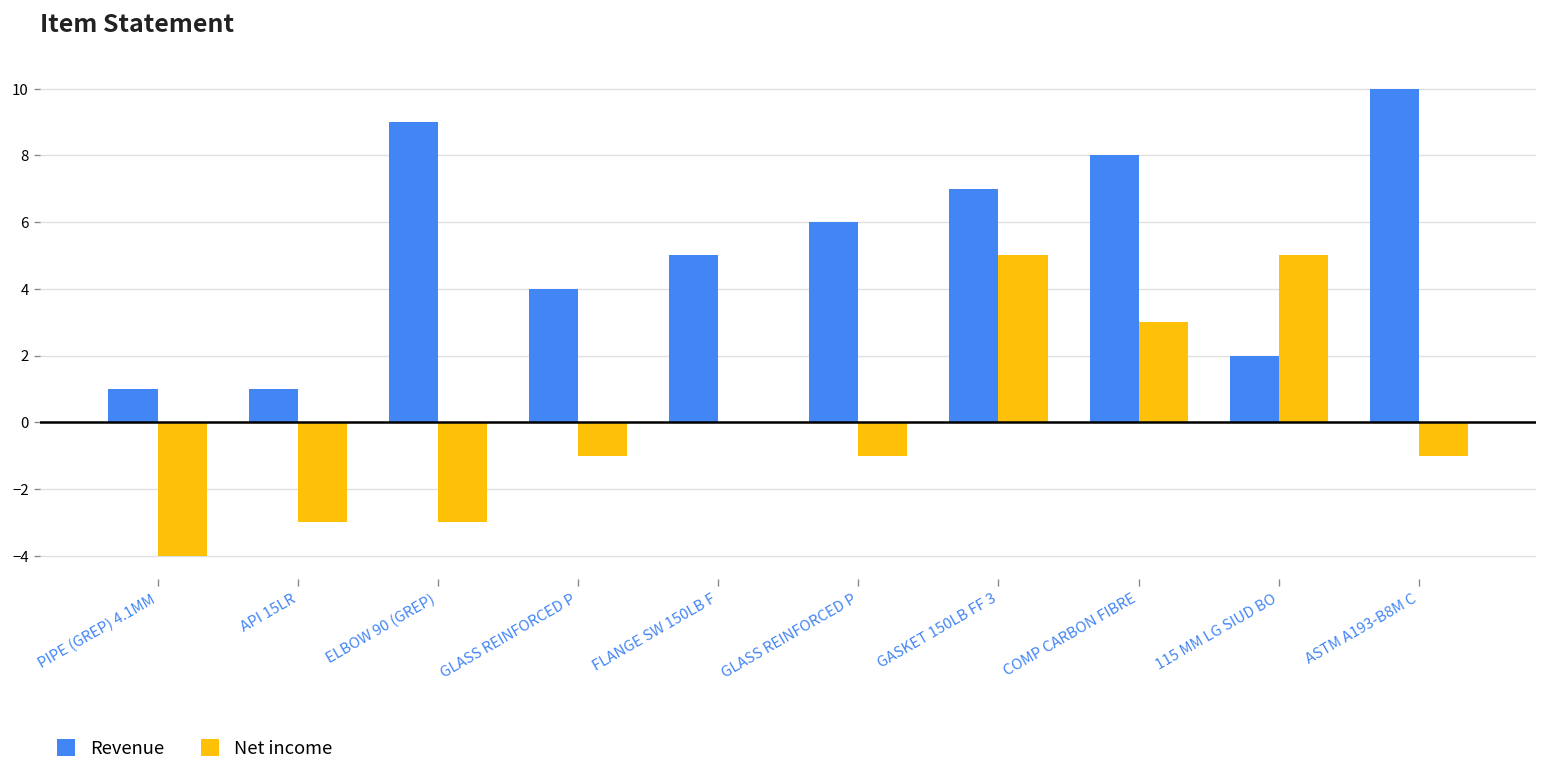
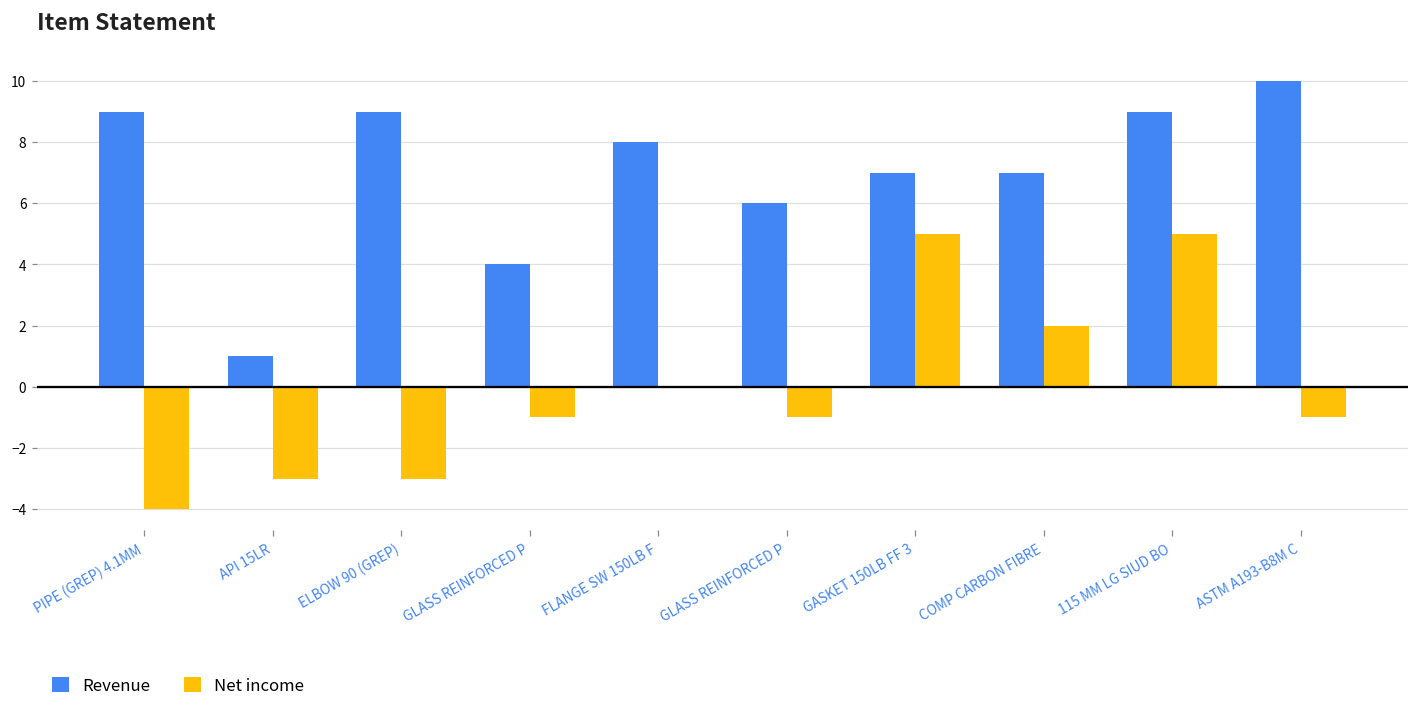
  {
    "Revenue": {
-     "PIPE (GREP) 4.1MM": 1,
+     "PIPE (GREP) 4.1MM": 9,
      "API 15LR": 1,
      "ELBOW 90 (GREP)": 9,
-     "FLANGE SW 150LB F": 5,
+     "FLANGE SW 150LB F": 8,
      "GASKET 150LB FF 3": 7,
-     "COMP CARBON FIBRE": 8,
-     "115 MM LG SIUD BO": 2,
+     "COMP CARBON FIBRE": 7,
+     "115 MM LG SIUD BO": 9,
      "ASTM A193-B8M C": 10
    },
    "Net income": {
      "PIPE (GREP) 4.1MM": -4,
      "API 15LR": -3,
      "ELBOW 90 (GREP)": -3,
      "FLANGE SW 150LB F": 0,
      "GASKET 150LB FF 3": 5,
-     "COMP CARBON FIBRE": 3,
+     "COMP CARBON FIBRE": 2,
      "115 MM LG SIUD BO": 5,
      "ASTM A193-B8M C": -1
    }
  }
